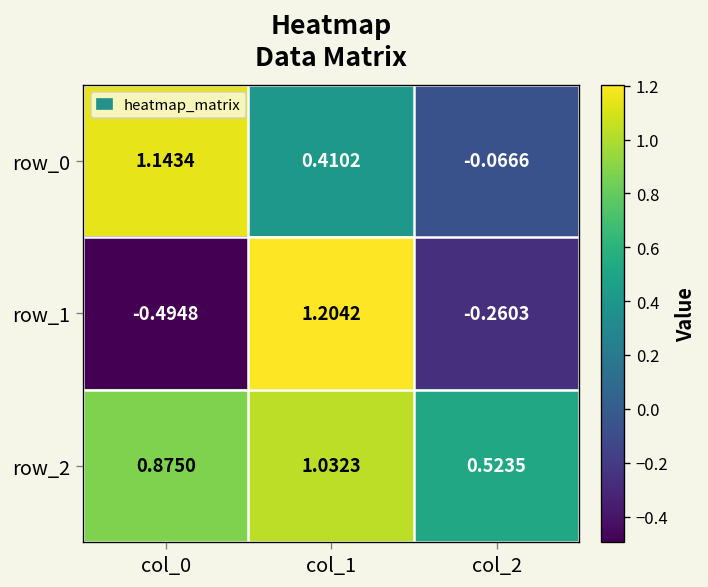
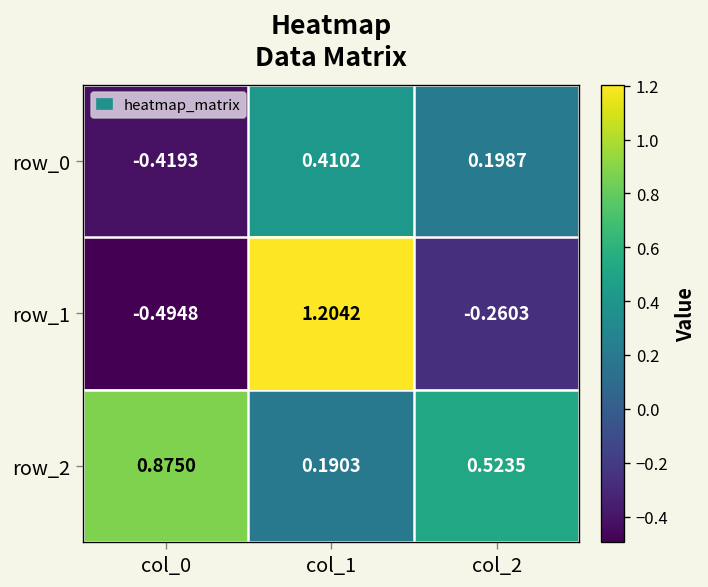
  {
    "row_0": {
-     "col_0": 1.1434,
+     "col_0": -0.4193,
      "col_1": 0.4102,
-     "col_2": -0.0666
+     "col_2": 0.1987
    },
    "row_1": {
      "col_0": -0.4948,
      "col_1": 1.2042,
      "col_2": -0.2603
    },
    "row_2": {
      "col_0": 0.8750,
-     "col_1": 1.0323,
+     "col_1": 0.1903,
      "col_2": 0.5235
    }
  }
